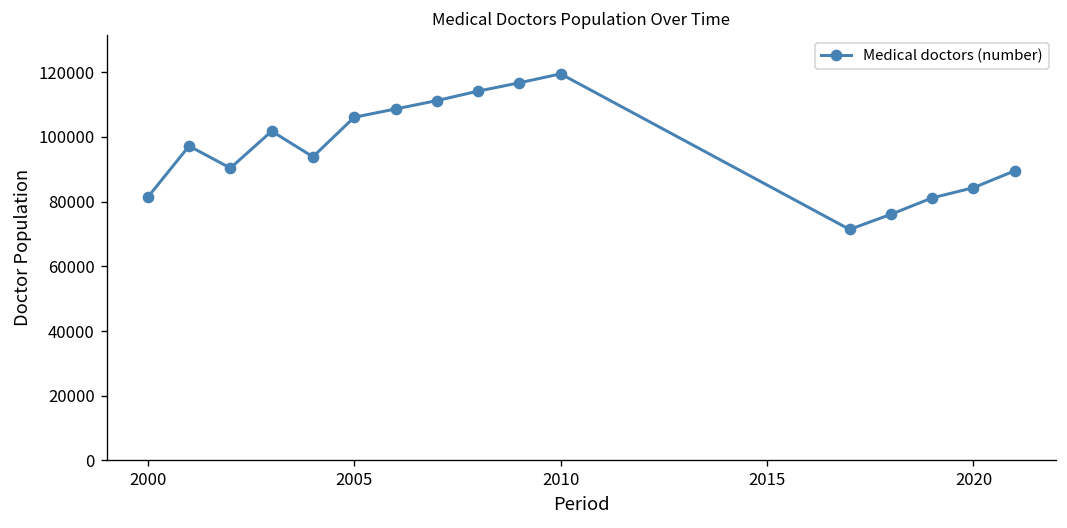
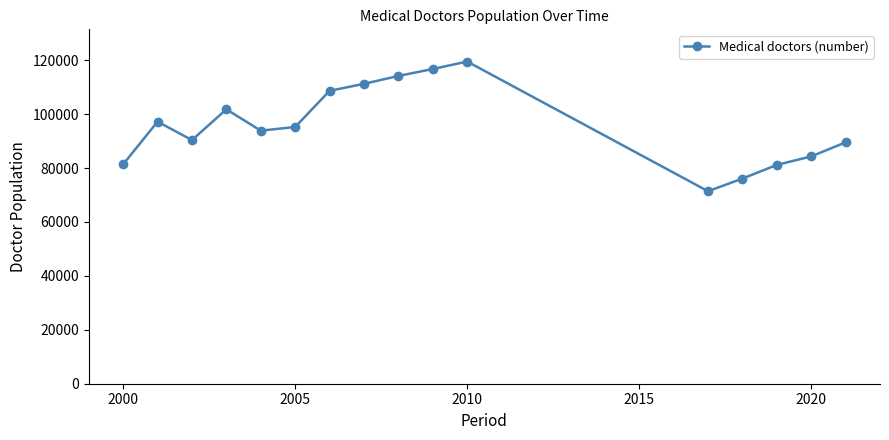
  {
    "2000": 81000,
-   "2005": 106000,
+   "2005": 95000,
    "2010": 119000,
    "2020": 84000
  }
